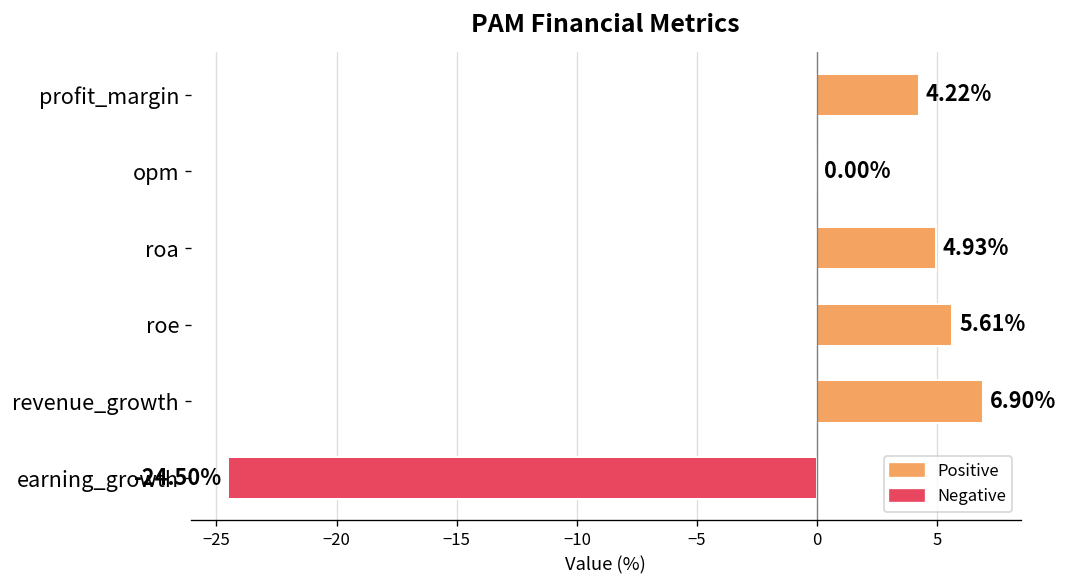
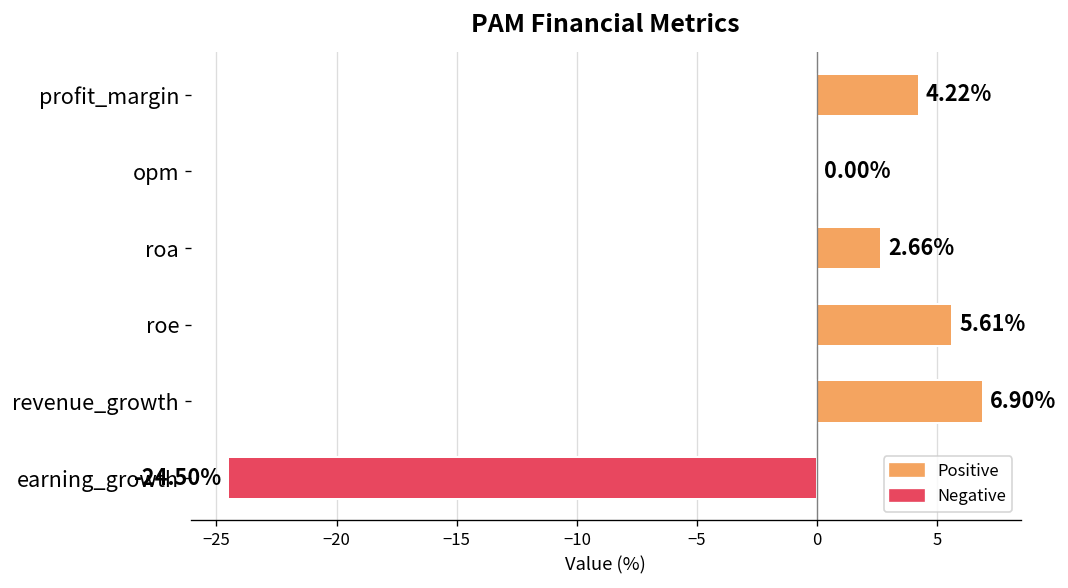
  {
    "profit_margin": "4.22%",
    "opm": "0.00%",
-   "roa": "4.93%",
+   "roa": "2.66%",
    "roe": "5.61%",
    "revenue_growth": "6.90%",
    "earning_growth": "-24.50%"
  }
